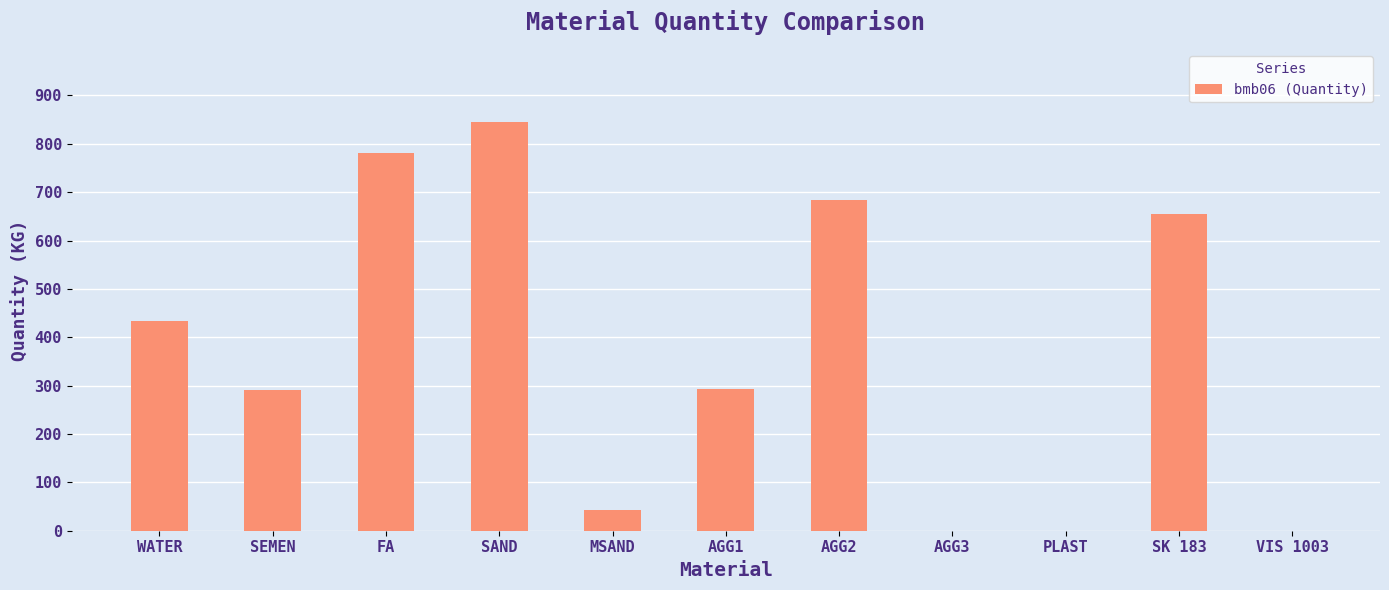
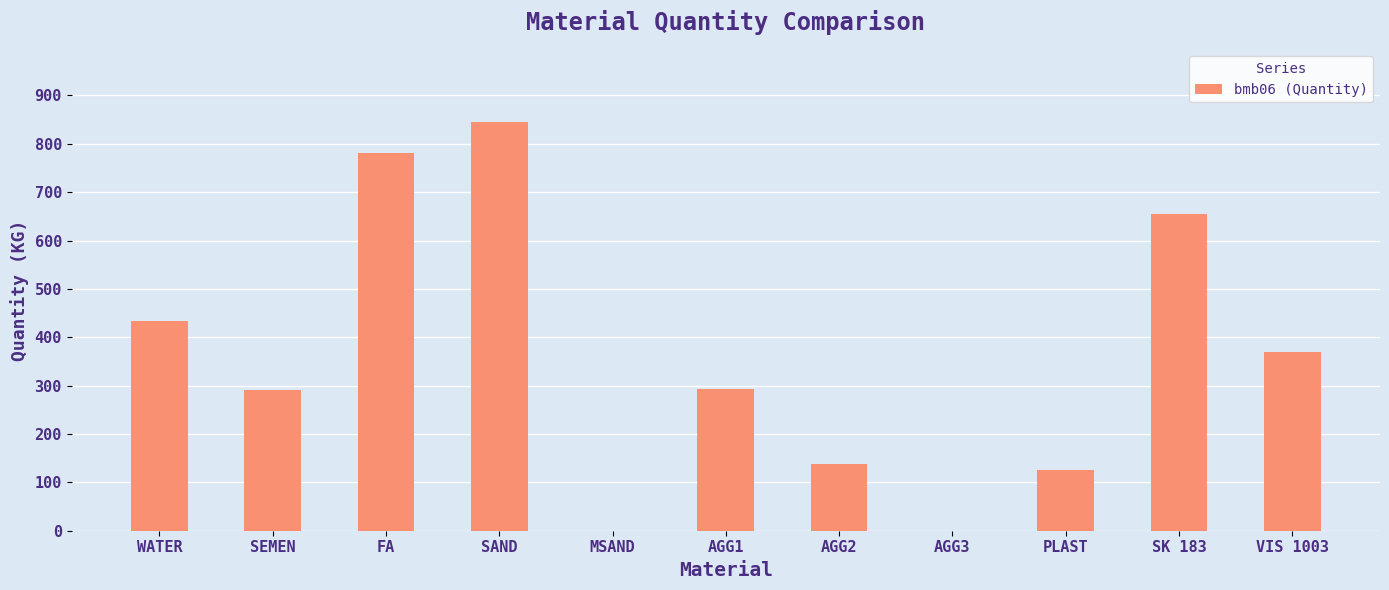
  {
    "WATER": 430,
    "SEMEN": 290,
    "FA": 780,
    "SAND": 850,
-   "MSAND": 40,
+   "MSAND": 0,
    "AGG1": 290,
-   "AGG2": 680,
+   "AGG2": 140,
    "AGG3": 0,
-   "PLAST": 0,
+   "PLAST": 130,
    "SK 183": 660,
-   "VIS 1003": 0
+   "VIS 1003": 370
  }
